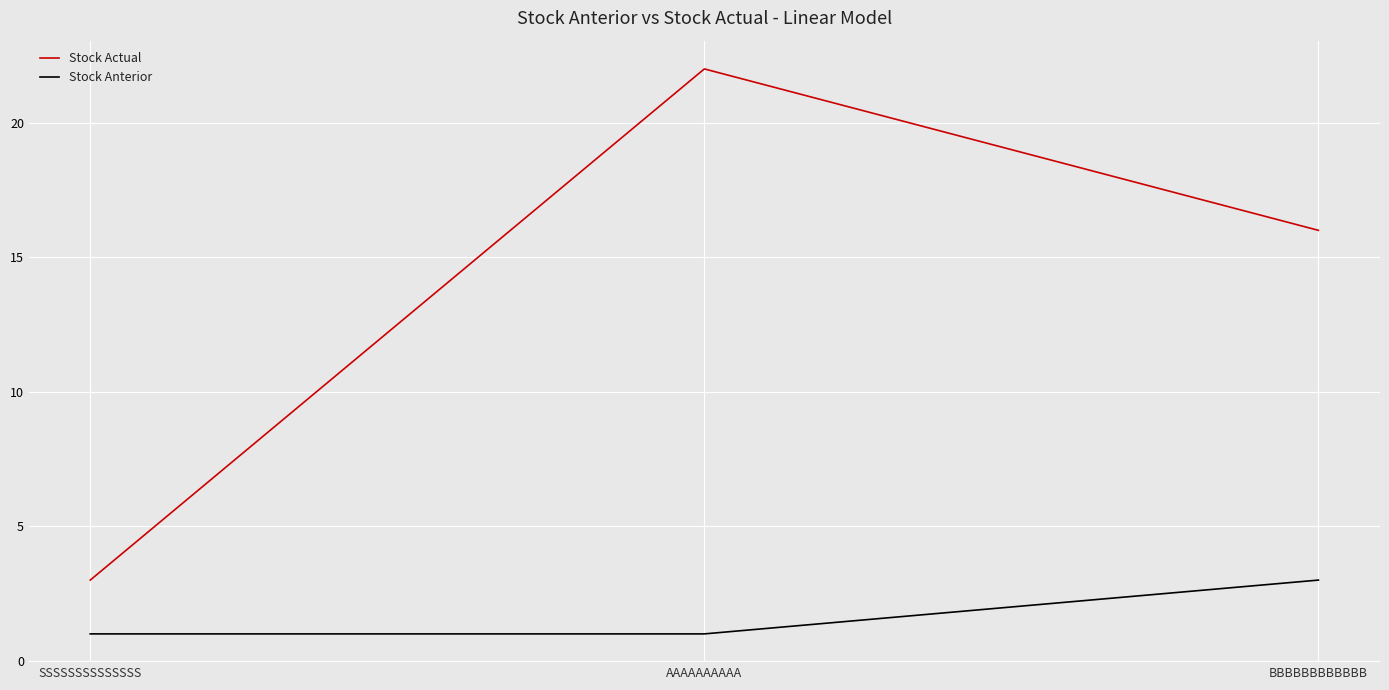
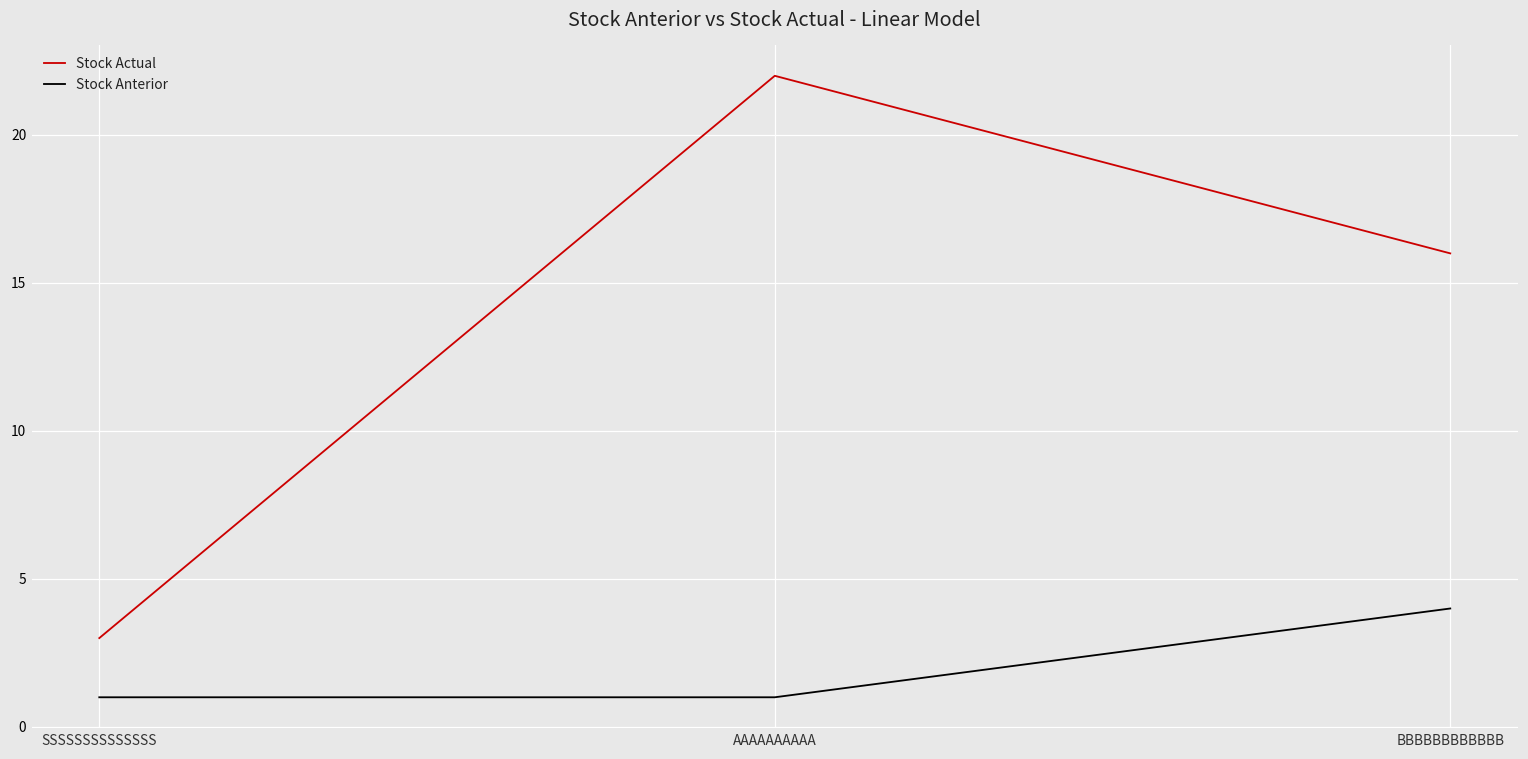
  {
    "Stock Actual": {
      "SSSSSSSSSSSSSS": 3,
      "AAAAAAAAAA": 22,
      "BBBBBBBBBBBB": 16
    },
    "Stock Anterior": {
      "SSSSSSSSSSSSSS": 1,
      "AAAAAAAAAA": 1,
-     "BBBBBBBBBBBB": 3
+     "BBBBBBBBBBBB": 4
    }
  }
